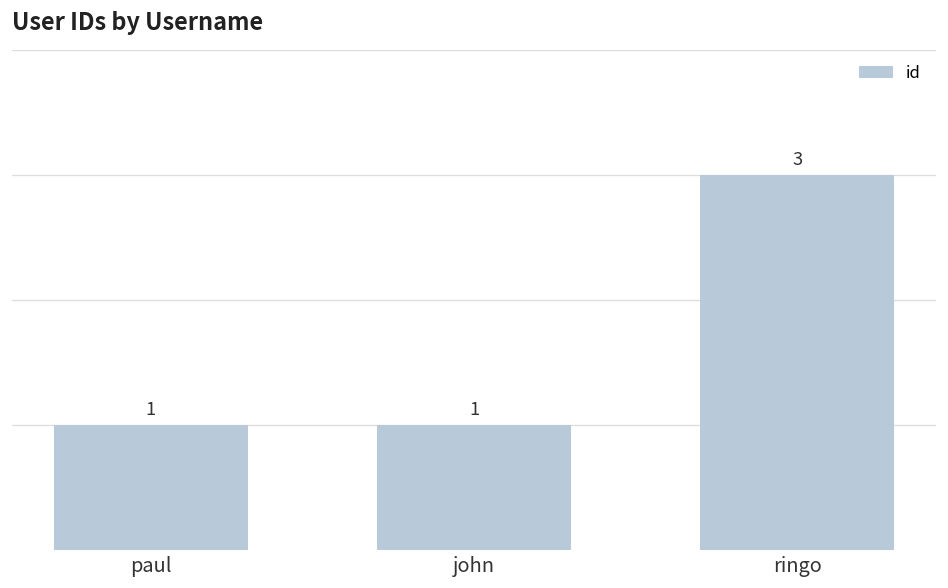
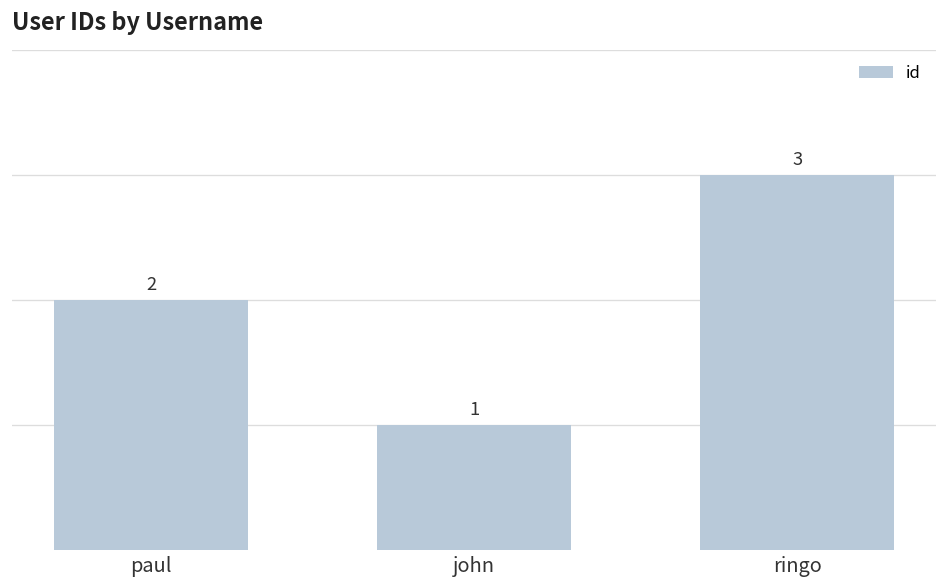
  {
-   "paul": 1,
+   "paul": 2,
    "john": 1,
    "ringo": 3
  }
